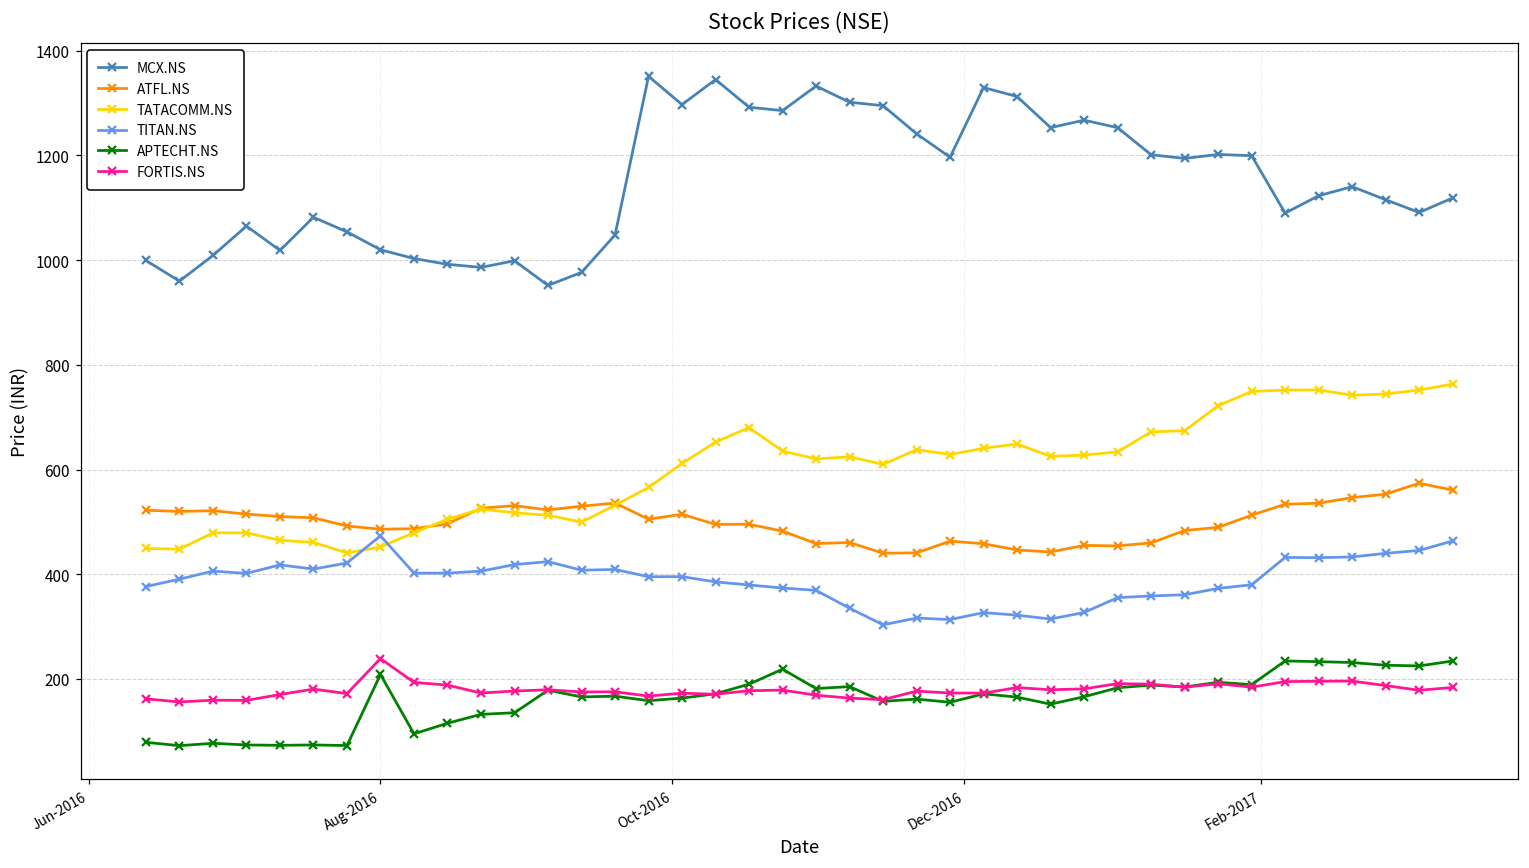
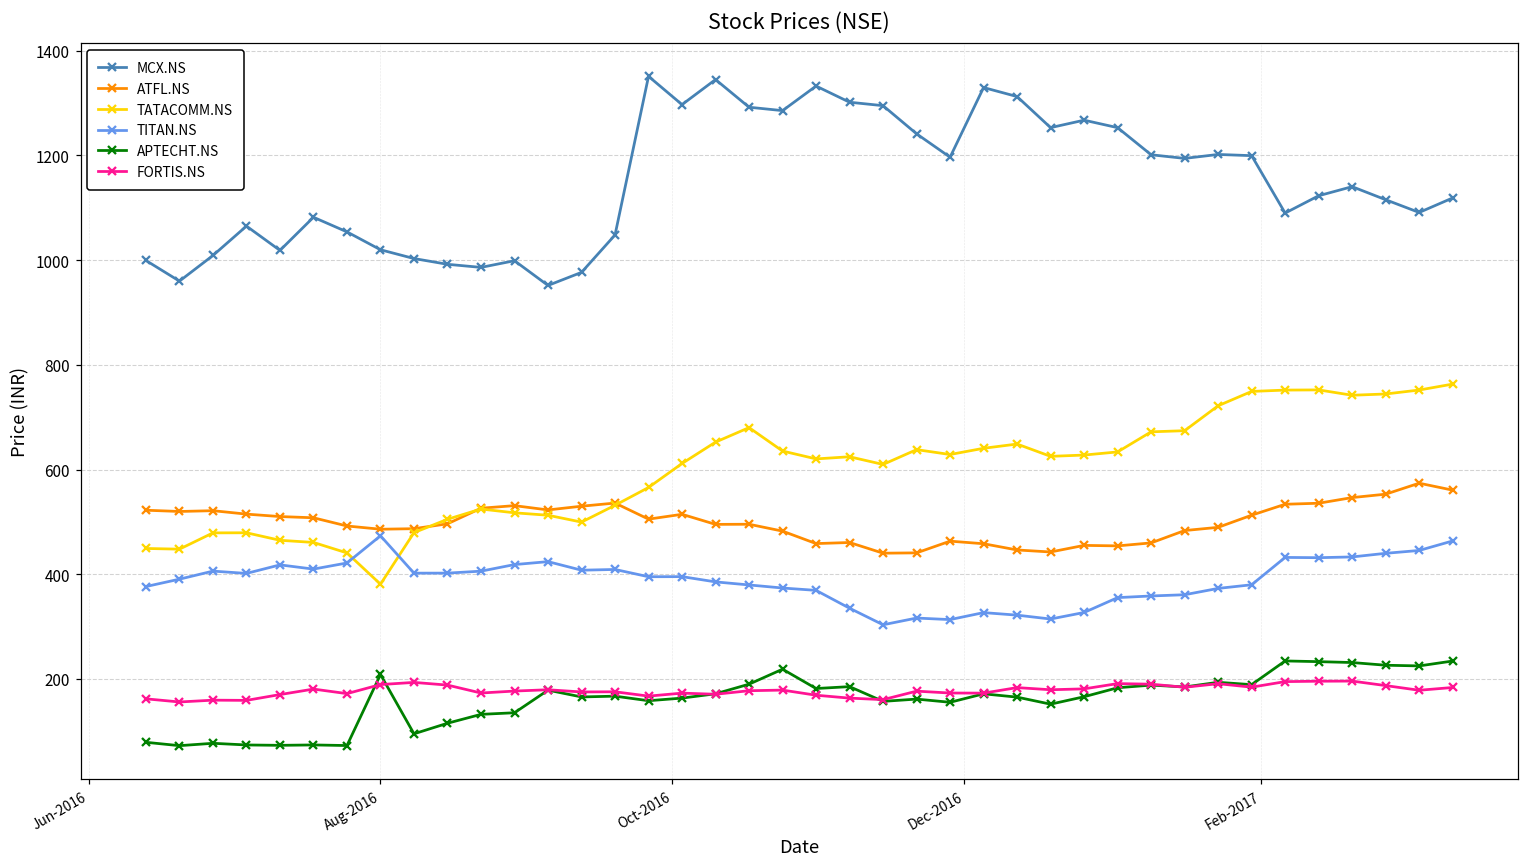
  {
    "MCX.NS": {
      "Aug-2016": 1020
    },
    "ATFL.NS": {
      "Aug-2016": 490
    },
    "TATACOMM.NS": {
-     "Aug-2016": 450
+     "Aug-2016": 380
    },
    "TITAN.NS": {
      "Aug-2016": 470
    },
    "APTECHT.NS": {
      "Aug-2016": 210
    },
    "FORTIS.NS": {
-     "Aug-2016": 240
+     "Aug-2016": 190
    }
  }
